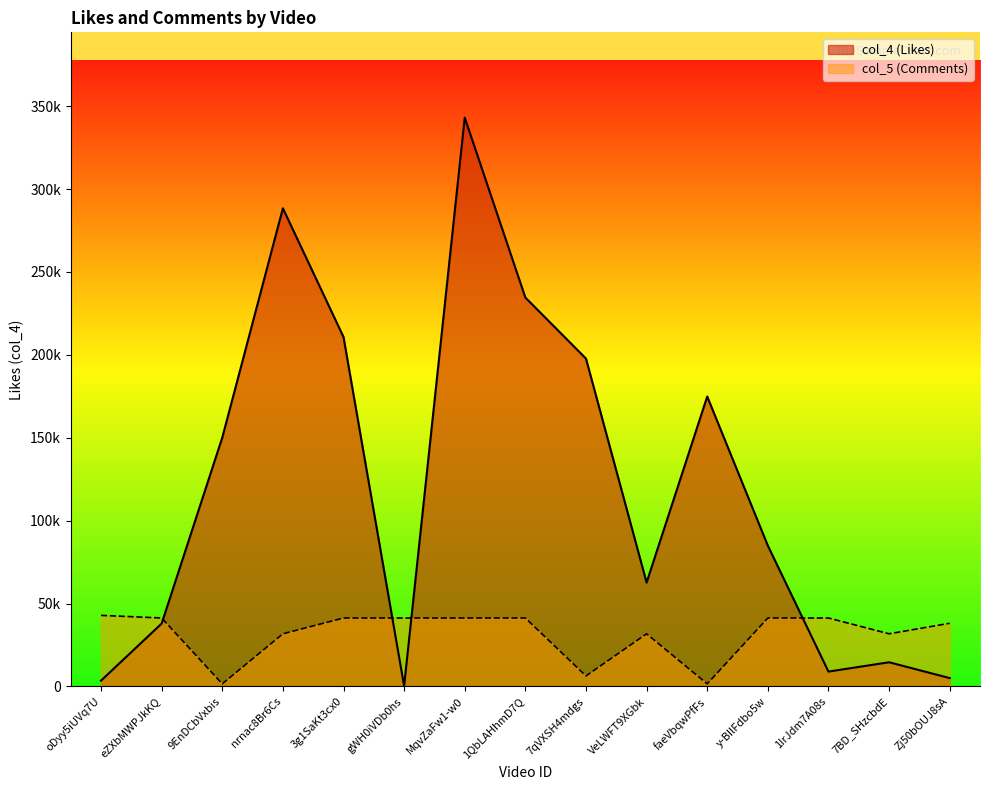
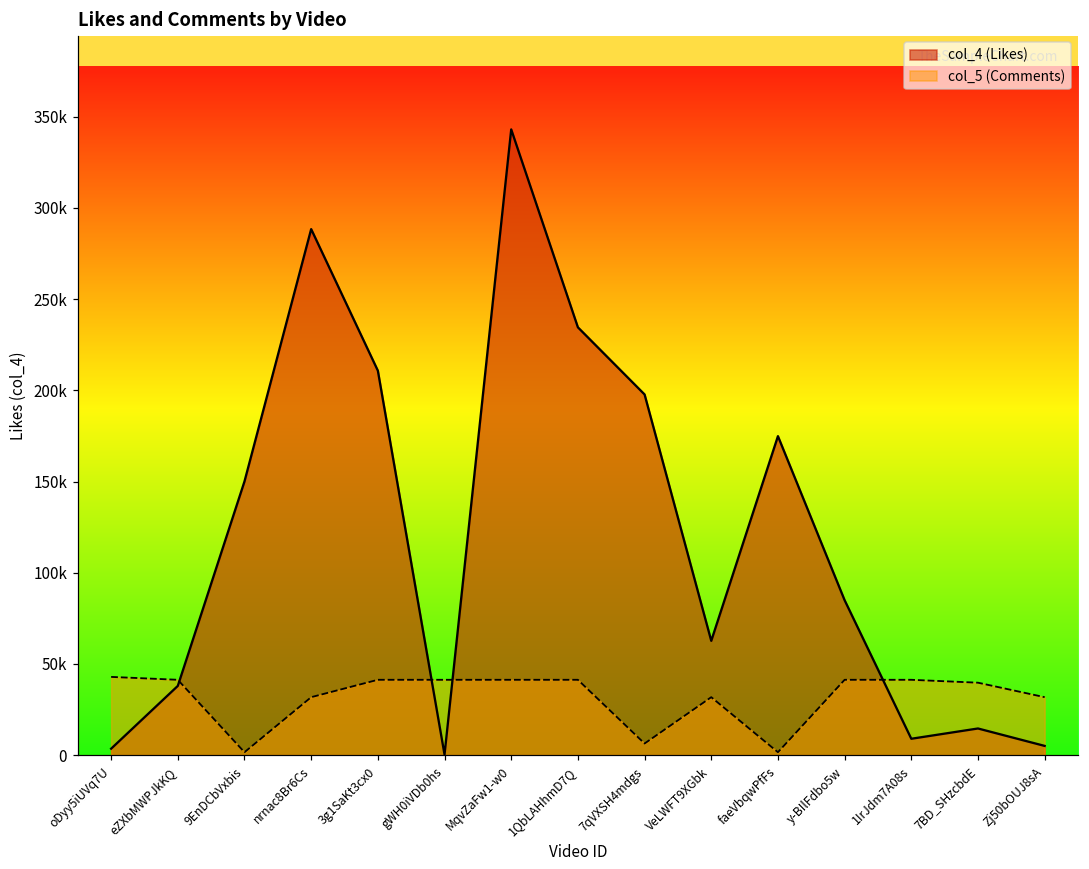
  {
    "col_4 (Likes)": {
      "oDyy5iUVq7U": 4000,
      "eZXbMWPJkKQ": 38000,
      "9EnDCbVxbis": 150000,
      "nrnac8Br6Cs": 288000,
      "3g1SaKt3cx0": 211000,
      "gWH0iVDb0hs": 0,
      "MqvZaFw1-w0": 343000,
      "1QbLAHhmD7Q": 235000,
      "7qVXSH4mdgs": 198000,
      "VeLWFT9XGbk": 63000,
      "faeVbqwPfFs": 175000,
      "y-BIlFdbo5w": 85000,
      "1IrJdm7A08s": 9000,
      "7BD_SHzcbdE": 15000,
      "Zj50bOUJ8sA": 5000
    },
    "col_5 (Comments)": {
      "oDyy5iUVq7U": 43000,
      "eZXbMWPJkKQ": 41000,
      "9EnDCbVxbis": 2000,
      "nrnac8Br6Cs": 32000,
      "3g1SaKt3cx0": 41000,
      "gWH0iVDb0hs": 41000,
      "MqvZaFw1-w0": 41000,
      "1QbLAHhmD7Q": 41000,
      "7qVXSH4mdgs": 6000,
      "VeLWFT9XGbk": 32000,
      "faeVbqwPfFs": 2000,
      "y-BIlFdbo5w": 41000,
      "1IrJdm7A08s": 41000,
-     "7BD_SHzcbdE": 32000,
-     "Zj50bOUJ8sA": 38000
+     "7BD_SHzcbdE": 40000,
+     "Zj50bOUJ8sA": 32000
    }
  }
